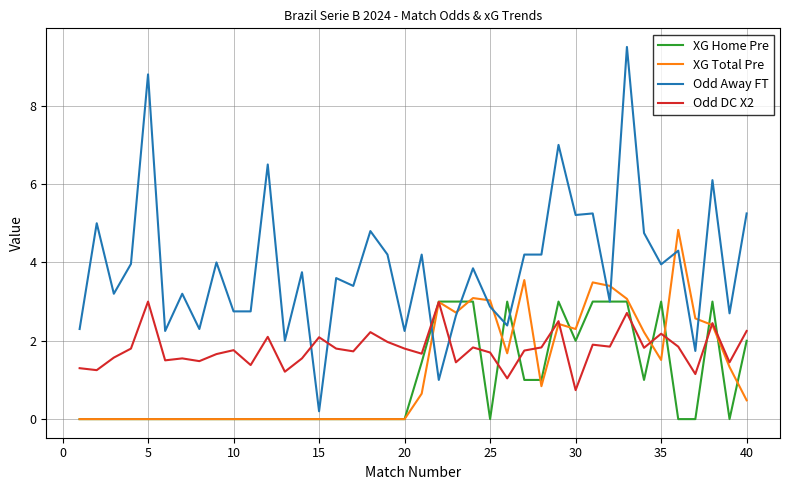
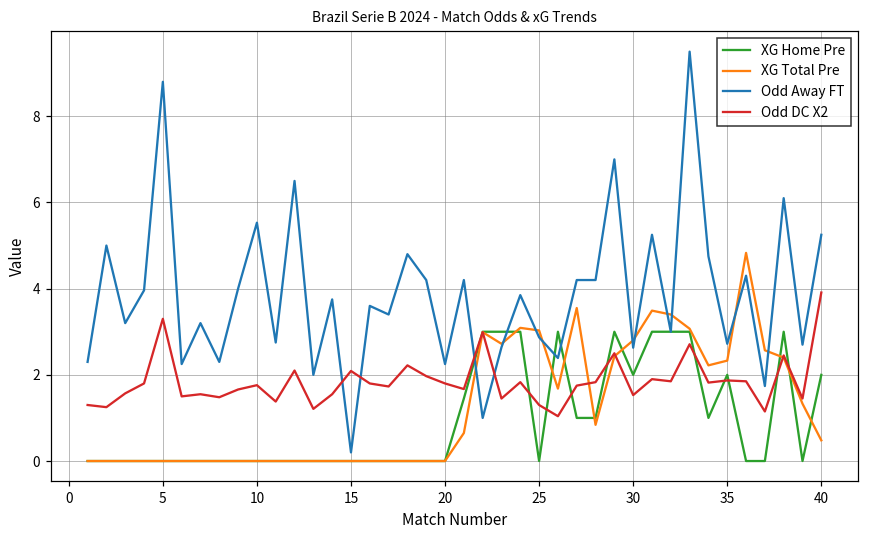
  {
    "XG Home Pre": {
      "25": 0,
      "30": 2,
-     "35": 3,
+     "35": 2,
      "40": 2
    },
    "XG Total Pre": {
      "25": 3.0,
-     "30": 2.3,
-     "35": 1.5,
+     "30": 2.8,
+     "35": 2.3,
      "40": 0.5
    },
    "Odd Away FT": {
      "5": 8.8,
-     "10": 2.8,
+     "10": 5.5,
      "15": 0.2,
      "20": 2.3,
      "25": 2.9,
-     "30": 5.2,
-     "35": 4.0,
+     "30": 2.6,
+     "35": 2.7,
      "40": 5.3
    },
    "Odd DC X2": {
-     "5": 3.0,
+     "5": 3.3,
      "10": 1.8,
      "15": 2.1,
      "20": 1.8,
-     "25": 1.7,
-     "30": 0.7,
-     "35": 2.2,
-     "40": 2.3
+     "25": 1.3,
+     "30": 1.5,
+     "35": 1.9,
+     "40": 3.9
    }
  }
